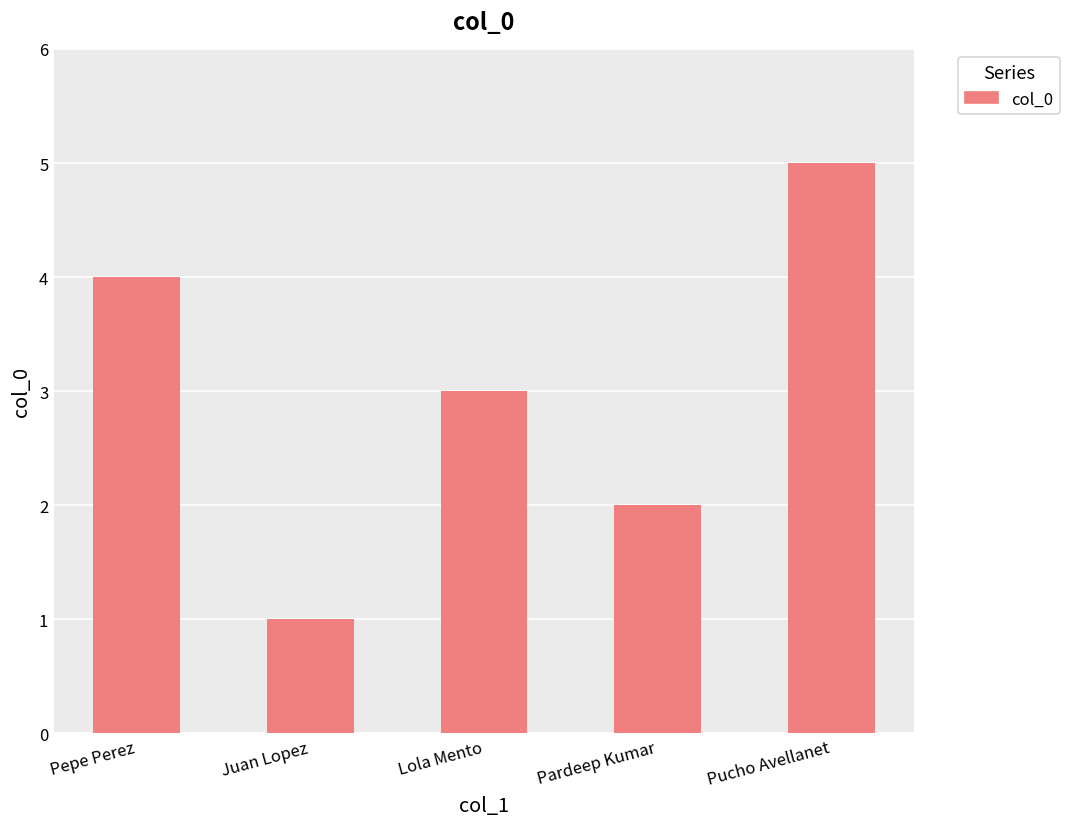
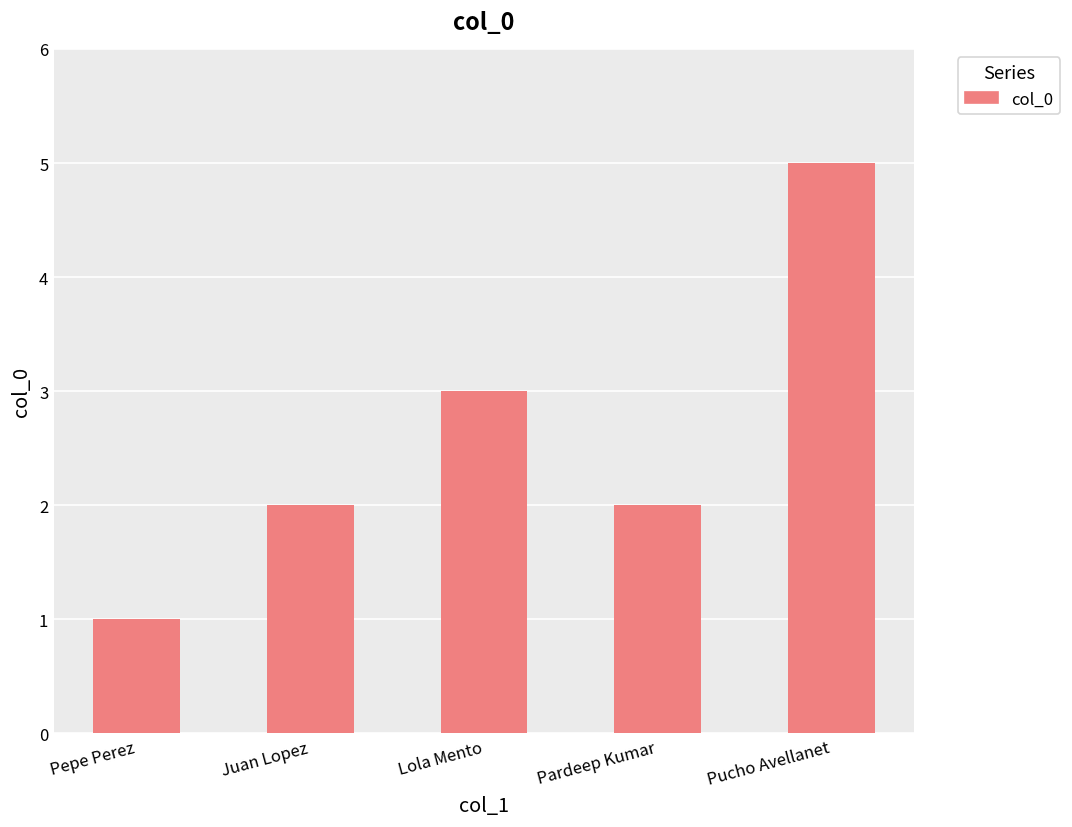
  {
-   "Pepe Perez": 4,
-   "Juan Lopez": 1,
+   "Pepe Perez": 1,
+   "Juan Lopez": 2,
    "Lola Mento": 3,
    "Pardeep Kumar": 2,
    "Pucho Avellanet": 5
  }
